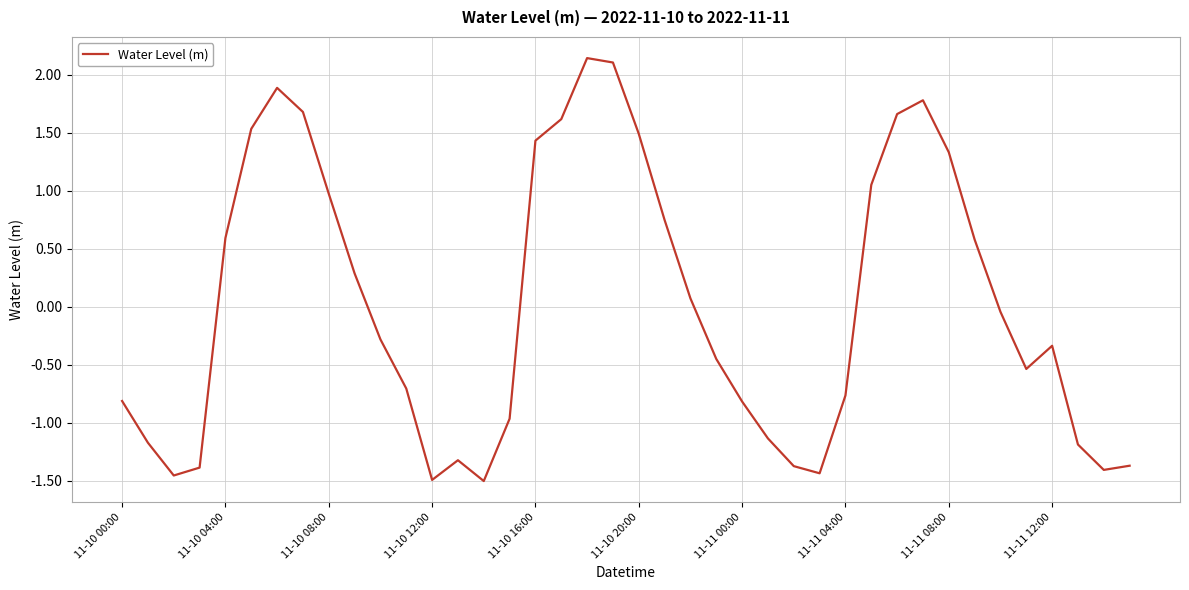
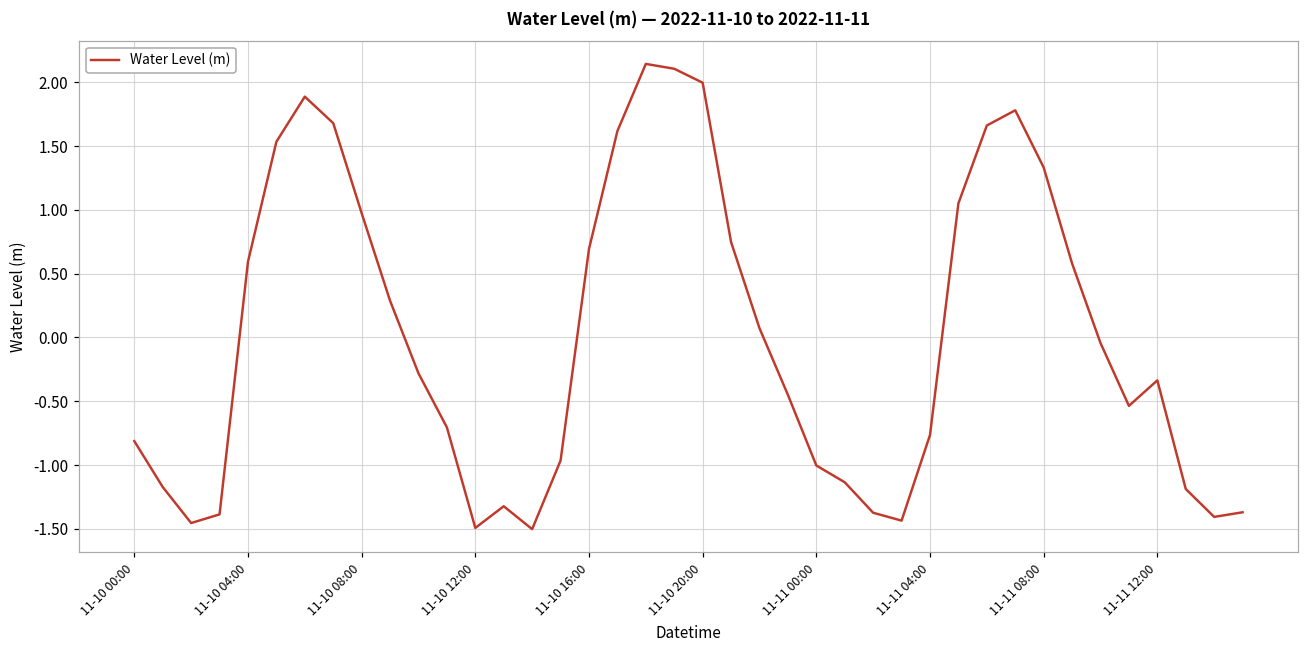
  {
    "11-10 00:00": -0.81,
    "11-10 04:00": 0.59,
    "11-10 08:00": 0.97,
    "11-10 12:00": -1.49,
-   "11-10 16:00": 1.43,
-   "11-10 20:00": 1.49,
-   "11-11 00:00": -0.82,
+   "11-10 16:00": 0.69,
+   "11-10 20:00": 2.00,
+   "11-11 00:00": -1.00,
    "11-11 04:00": -0.76,
    "11-11 08:00": 1.33,
    "11-11 12:00": -0.34
  }
